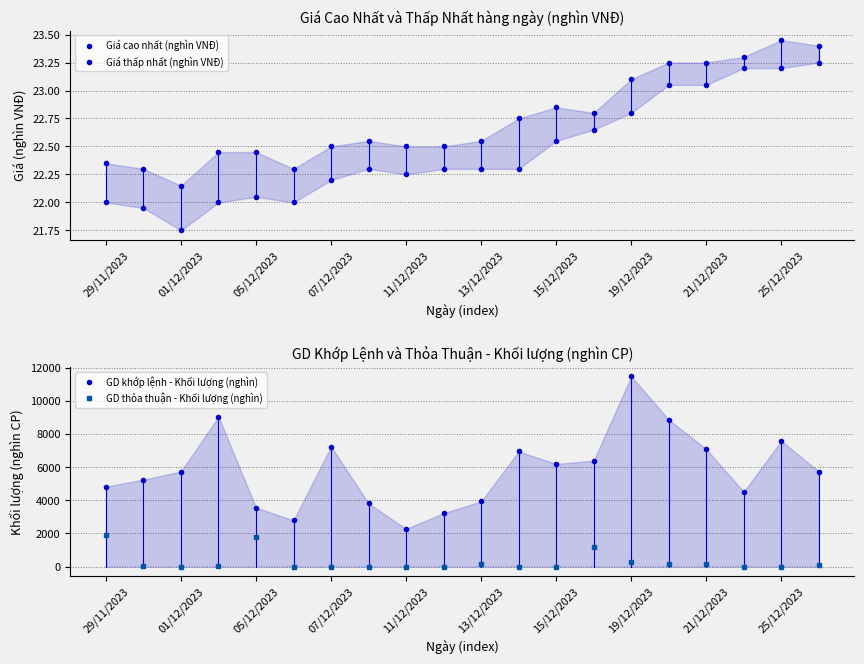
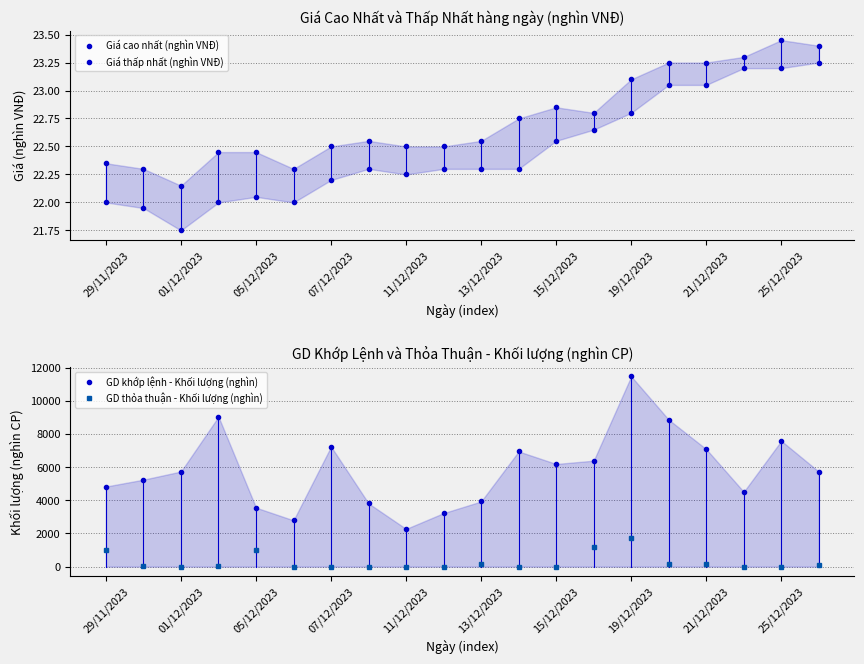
  {
    "GD Khớp Lệnh và Thỏa Thuận - Khối lượng (nghìn CP)": {
      "GD thỏa thuận - Khối lượng (nghìn)": {
-       "29/11/2023": 1900,
-       "05/12/2023": 1800,
+       "29/11/2023": 1000,
+       "05/12/2023": 1000,
        "13/12/2023": 200,
-       "19/12/2023": 300,
+       "19/12/2023": 1700,
        "21/12/2023": 200
      }
    }
  }
